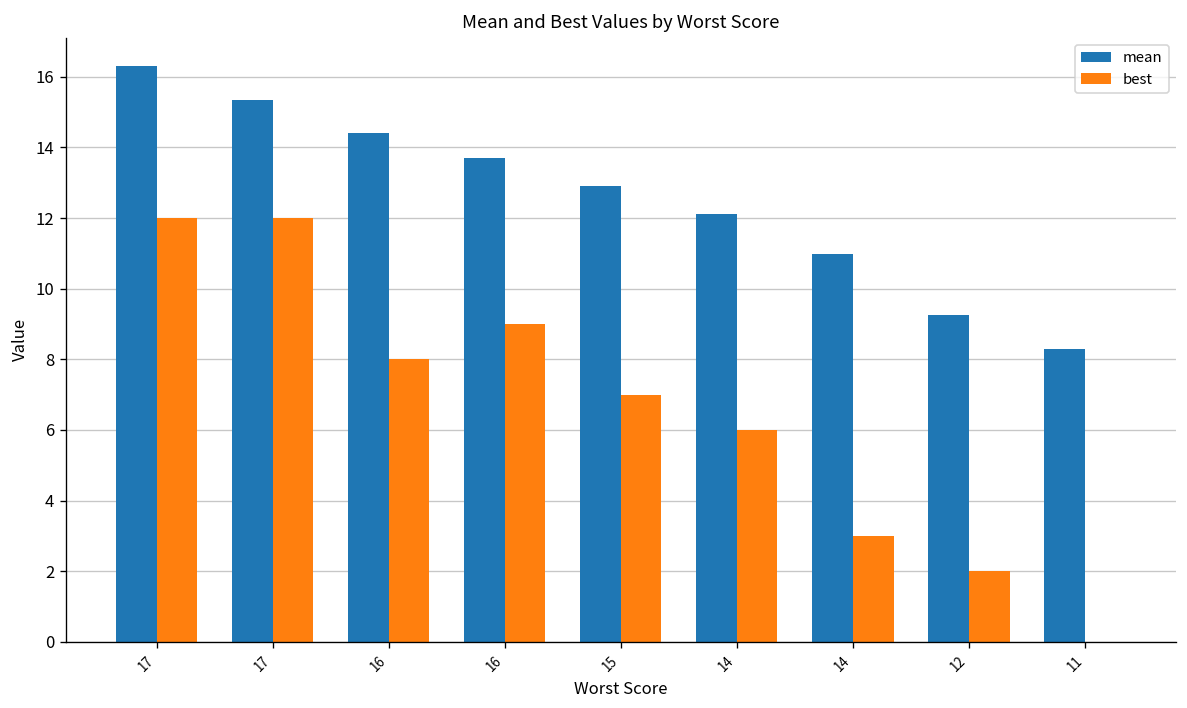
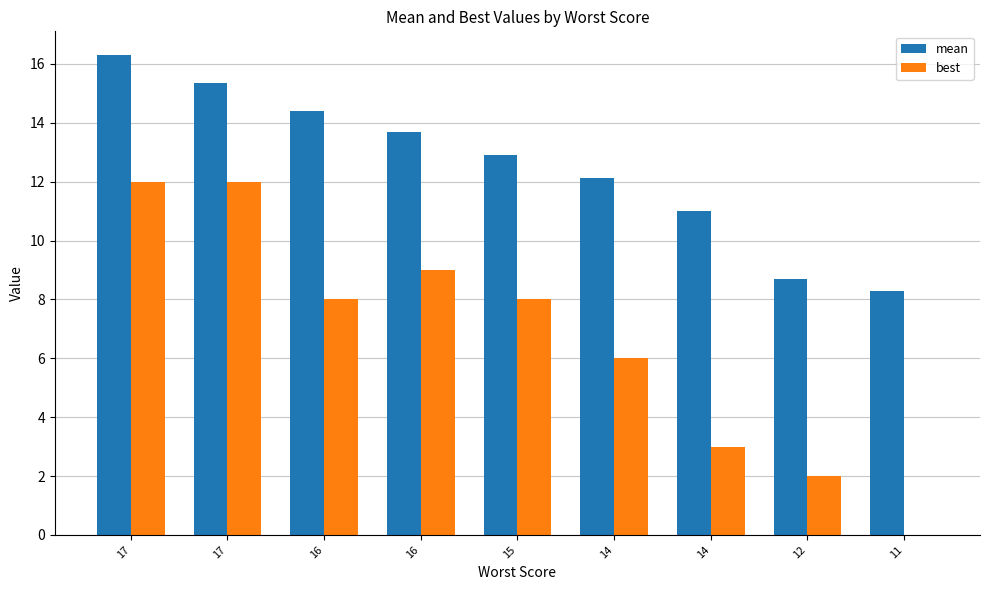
  {
    "mean": {
      "15": 12.9,
-     "12": 9.3,
+     "12": 8.7,
      "11": 8.3
    },
    "best": {
-     "15": 7,
+     "15": 8,
      "12": 2,
      "11": 0
    }
  }
